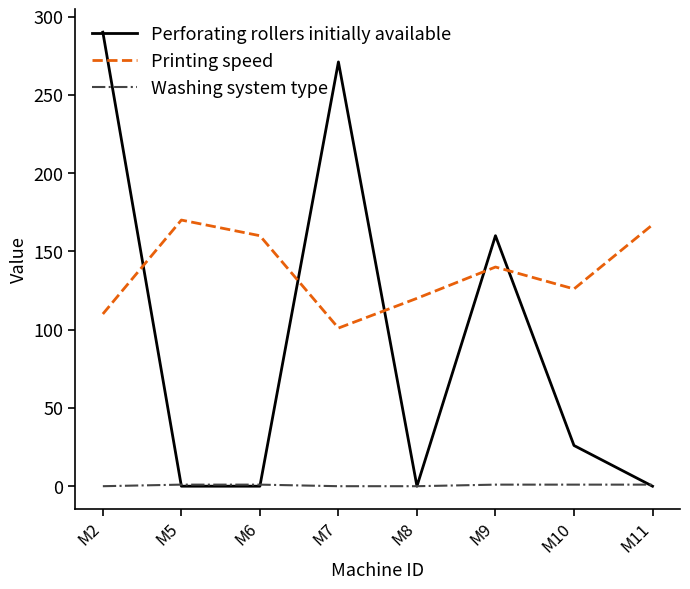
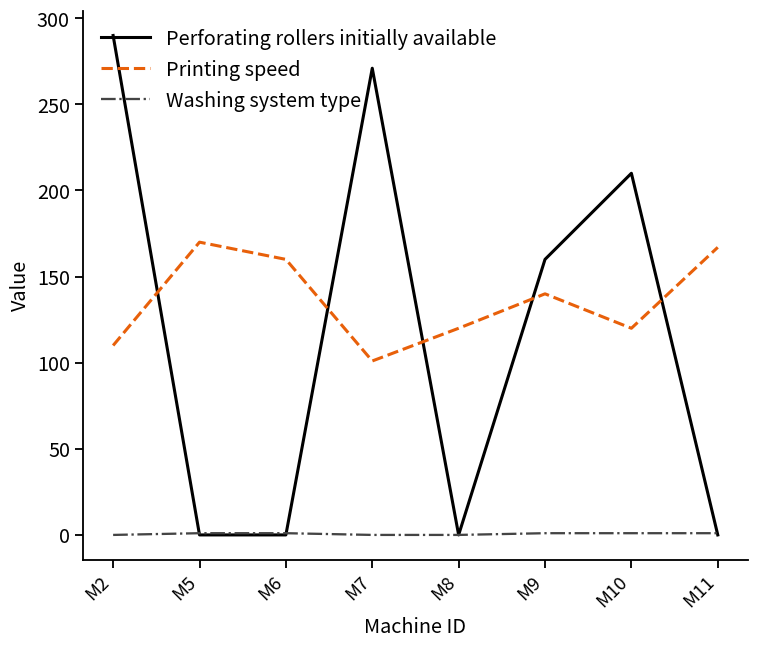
  {
    "Perforating rollers initially available": {
      "M2": 290,
      "M7": 271,
      "M9": 160,
-     "M10": 26
+     "M10": 210
    },
    "Printing speed": {
      "M2": 110,
      "M5": 170,
      "M6": 160,
      "M7": 101,
      "M8": 120,
      "M9": 140,
-     "M10": 126,
+     "M10": 120,
      "M11": 167
    },
    "Washing system type": {
      "M2": 0,
      "M7": 0,
      "M9": 1,
      "M10": 1
    }
  }
